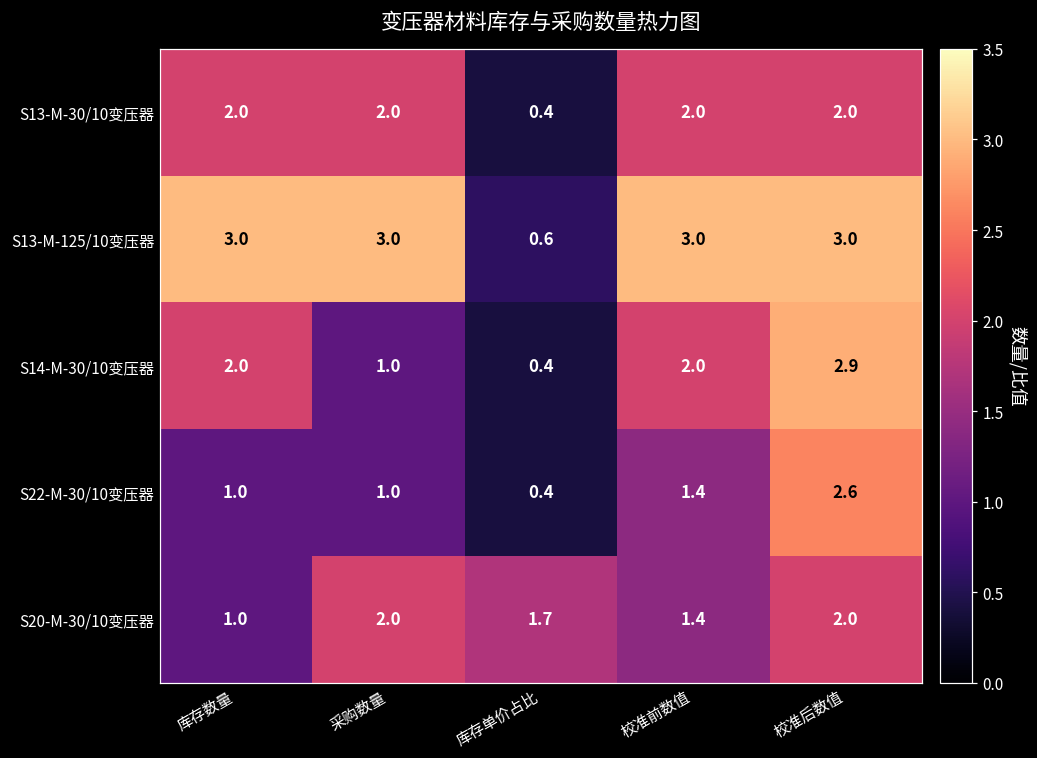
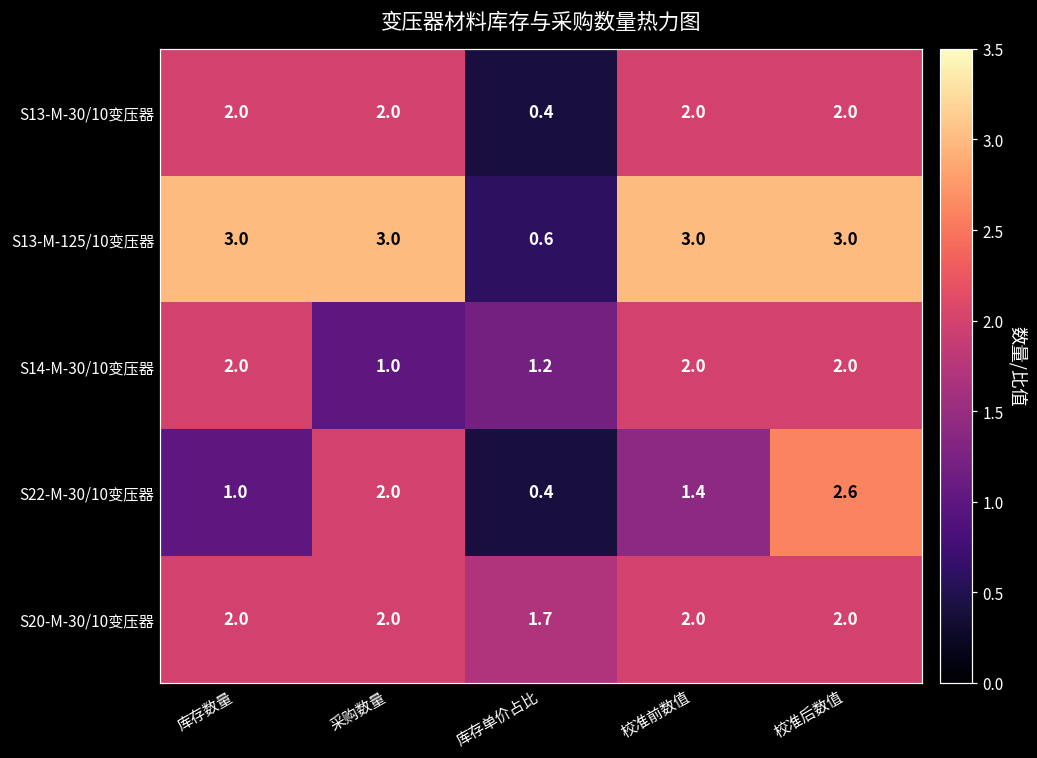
  {
    "S13-M-30/10变压器": {
      "库存数量": 2.0,
      "采购数量": 2.0,
      "库存单价占比": 0.4,
      "校准前数值": 2.0,
      "校准后数值": 2.0
    },
    "S13-M-125/10变压器": {
      "库存数量": 3.0,
      "采购数量": 3.0,
      "库存单价占比": 0.6,
      "校准前数值": 3.0,
      "校准后数值": 3.0
    },
    "S14-M-30/10变压器": {
      "库存数量": 2.0,
      "采购数量": 1.0,
-     "库存单价占比": 0.4,
+     "库存单价占比": 1.2,
      "校准前数值": 2.0,
-     "校准后数值": 2.9
+     "校准后数值": 2.0
    },
    "S22-M-30/10变压器": {
      "库存数量": 1.0,
-     "采购数量": 1.0,
+     "采购数量": 2.0,
      "库存单价占比": 0.4,
      "校准前数值": 1.4,
      "校准后数值": 2.6
    },
    "S20-M-30/10变压器": {
-     "库存数量": 1.0,
+     "库存数量": 2.0,
      "采购数量": 2.0,
      "库存单价占比": 1.7,
-     "校准前数值": 1.4,
+     "校准前数值": 2.0,
      "校准后数值": 2.0
    }
  }
